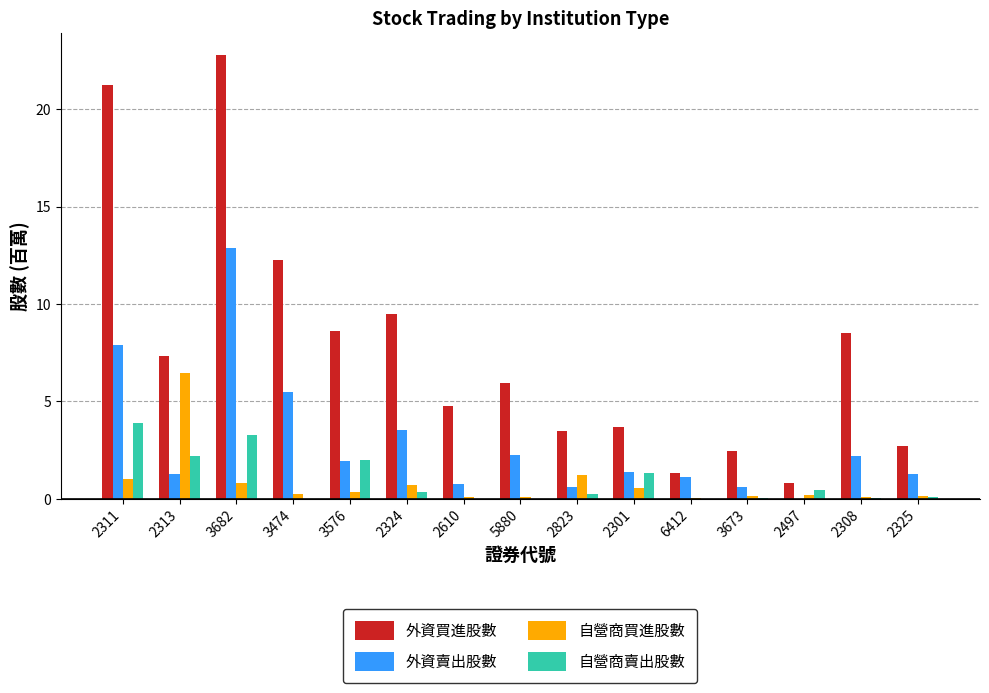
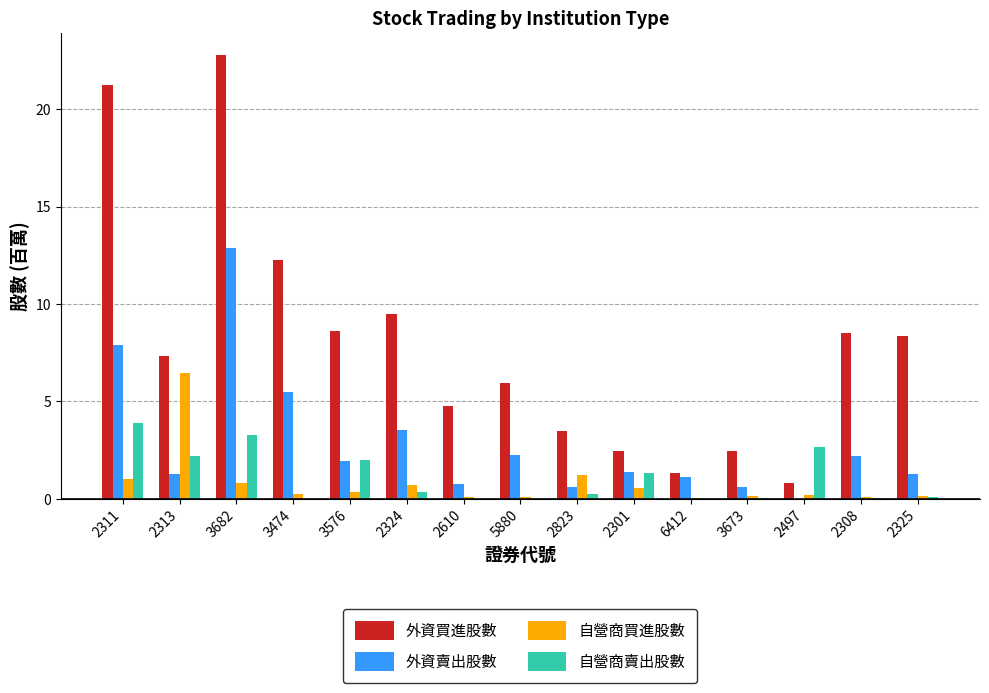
  {
    "外資買進股數": {
      "2311": 21.2,
      "2313": 7.3,
      "3682": 22.7,
      "3474": 12.3,
      "3576": 8.6,
      "2324": 9.5,
      "2610": 4.8,
      "5880": 6.0,
      "2823": 3.5,
-     "2301": 3.7,
+     "2301": 2.5,
      "6412": 1.3,
      "3673": 2.4,
      "2497": 0.8,
      "2308": 8.5,
-     "2325": 2.7
+     "2325": 8.4
    },
    "外資賣出股數": {
      "2311": 7.9,
      "2313": 1.3,
      "3682": 12.9,
      "3474": 5.5,
      "3576": 2.0,
      "2324": 3.6,
      "2610": 0.8,
      "5880": 2.3,
      "2823": 0.6,
      "2301": 1.4,
      "6412": 1.1,
      "3673": 0.6,
      "2308": 2.2,
      "2325": 1.3
    },
    "自營商買進股數": {
      "2311": 1.0,
      "2313": 6.4,
      "3682": 0.8,
      "3474": 0.2,
      "3576": 0.4,
      "2324": 0.7,
      "2823": 1.2,
      "2301": 0.6,
      "3673": 0.2,
      "2497": 0.2,
      "2325": 0.2
    },
    "自營商賣出股數": {
      "2311": 3.9,
      "2313": 2.2,
      "3682": 3.3,
      "3474": 0.0,
      "3576": 2.0,
      "2324": 0.3,
      "2610": 0.0,
      "5880": 0.0,
      "2823": 0.2,
      "2301": 1.3,
      "6412": 0.0,
-     "2497": 0.4
+     "2497": 2.6
    }
  }
